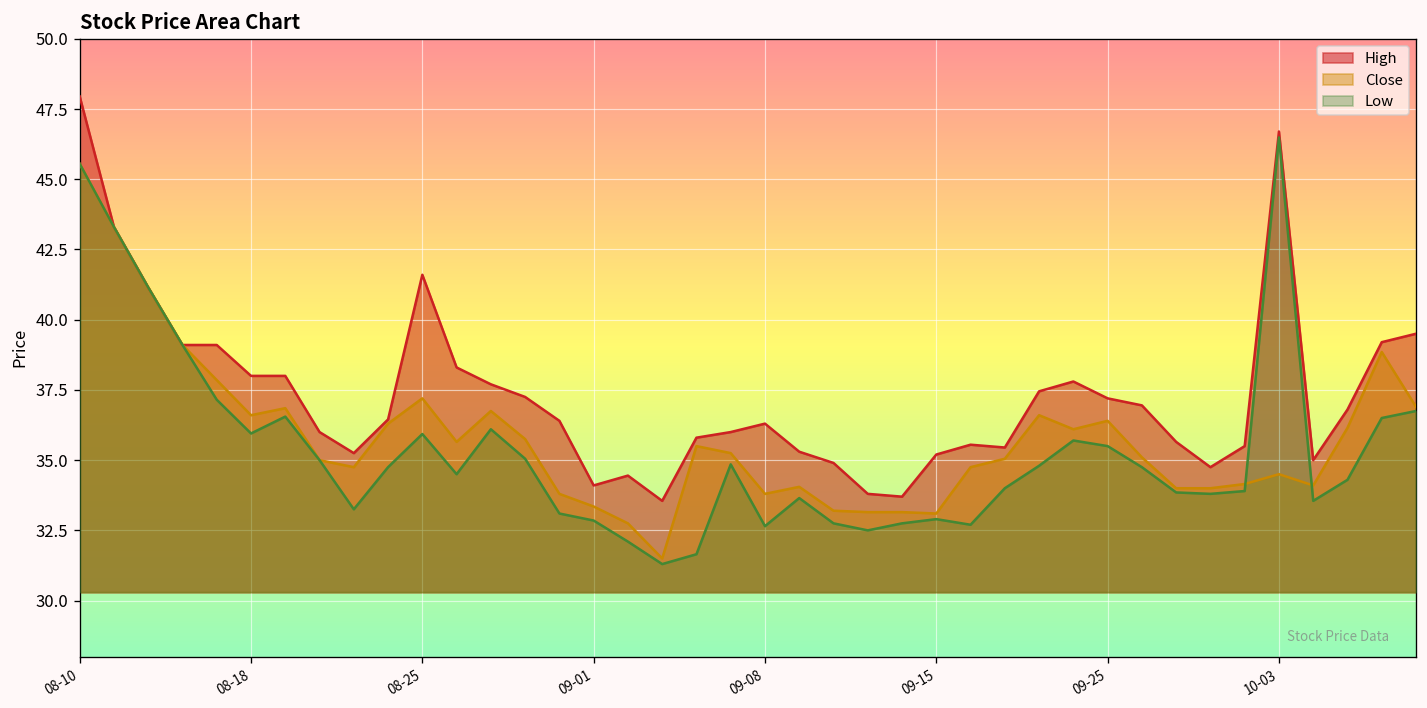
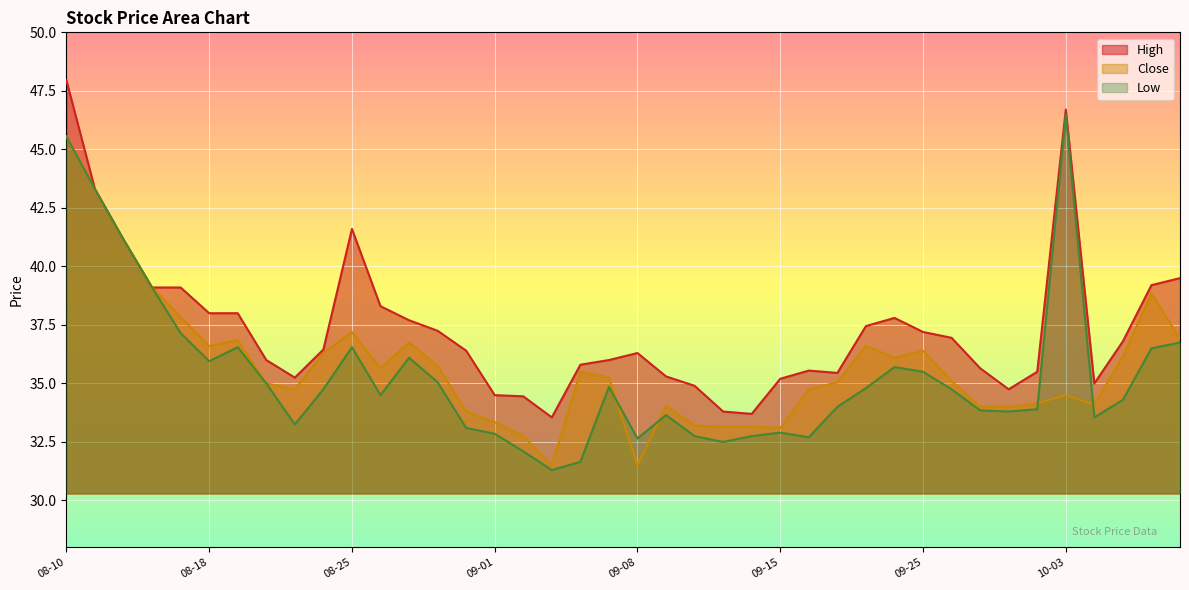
  {
    "High": {
      "08-10": 48.0,
      "08-18": 38.0,
      "08-25": 41.6,
-     "09-01": 34.1,
+     "09-01": 34.5,
      "09-08": 36.3,
      "09-15": 35.2,
      "09-25": 37.2,
      "10-03": 46.7
    },
    "Close": {
      "08-18": 36.6,
      "08-25": 37.2,
      "09-01": 33.4,
-     "09-08": 33.8,
+     "09-08": 31.5,
      "09-15": 33.1,
      "09-25": 36.4,
      "10-03": 34.5
    },
    "Low": {
      "08-18": 36.0,
-     "08-25": 35.9,
+     "08-25": 36.6,
      "09-01": 32.9,
      "09-08": 32.7,
      "09-15": 32.9,
      "09-25": 35.5,
      "10-03": 46.5
    }
  }
